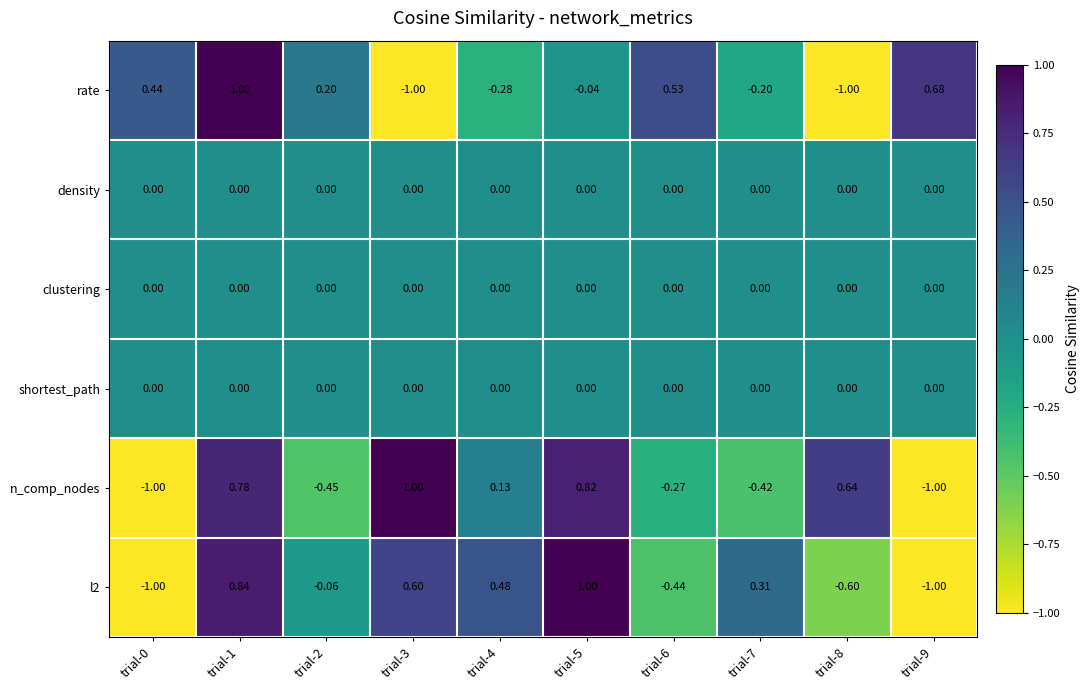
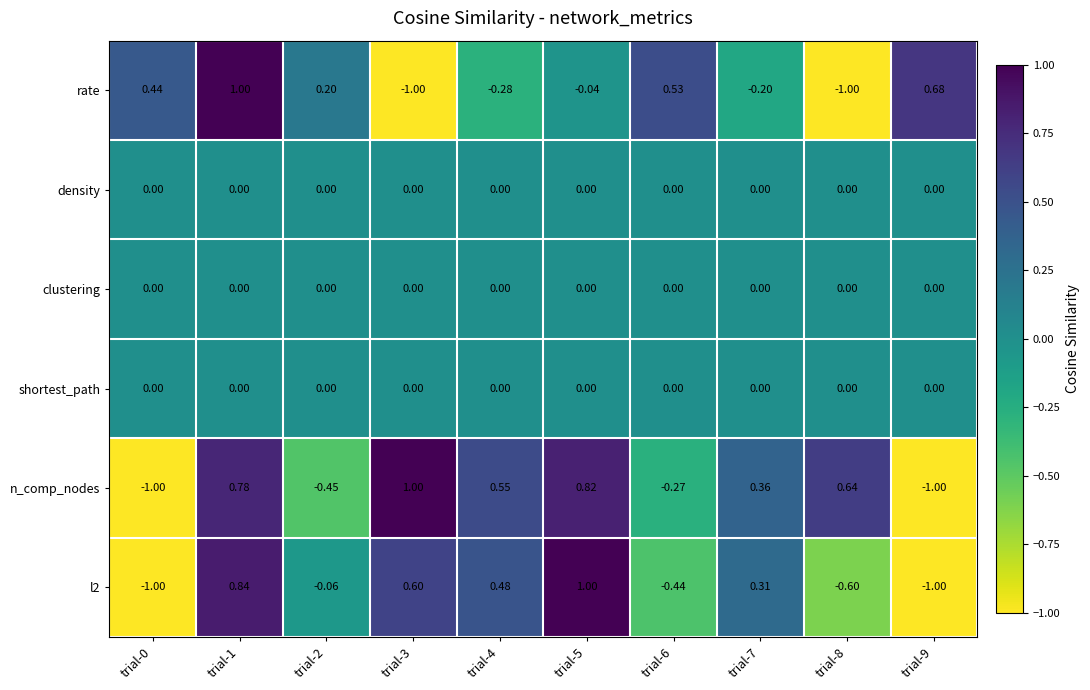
  {
    "rate": {
      "trial-0": 0.44,
      "trial-1": 1.00,
      "trial-2": 0.20,
      "trial-3": -1.00,
      "trial-4": -0.28,
      "trial-5": -0.04,
      "trial-6": 0.53,
      "trial-7": -0.20,
      "trial-8": -1.00,
      "trial-9": 0.68
    },
    "density": {
      "trial-0": 0.00,
      "trial-1": 0.00,
      "trial-2": 0.00,
      "trial-3": 0.00,
      "trial-4": 0.00,
      "trial-5": 0.00,
      "trial-6": 0.00,
      "trial-7": 0.00,
      "trial-8": 0.00,
      "trial-9": 0.00
    },
    "clustering": {
      "trial-0": 0.00,
      "trial-1": 0.00,
      "trial-2": 0.00,
      "trial-3": 0.00,
      "trial-4": 0.00,
      "trial-5": 0.00,
      "trial-6": 0.00,
      "trial-7": 0.00,
      "trial-8": 0.00,
      "trial-9": 0.00
    },
    "shortest_path": {
      "trial-0": 0.00,
      "trial-1": 0.00,
      "trial-2": 0.00,
      "trial-3": 0.00,
      "trial-4": 0.00,
      "trial-5": 0.00,
      "trial-6": 0.00,
      "trial-7": 0.00,
      "trial-8": 0.00,
      "trial-9": 0.00
    },
    "n_comp_nodes": {
      "trial-0": -1.00,
      "trial-1": 0.78,
      "trial-2": -0.45,
      "trial-3": 1.00,
-     "trial-4": 0.13,
+     "trial-4": 0.55,
      "trial-5": 0.82,
      "trial-6": -0.27,
-     "trial-7": -0.42,
+     "trial-7": 0.36,
      "trial-8": 0.64,
      "trial-9": -1.00
    },
    "l2": {
      "trial-0": -1.00,
      "trial-1": 0.84,
      "trial-2": -0.06,
      "trial-3": 0.60,
      "trial-4": 0.48,
      "trial-5": 1.00,
      "trial-6": -0.44,
      "trial-7": 0.31,
      "trial-8": -0.60,
      "trial-9": -1.00
    }
  }
